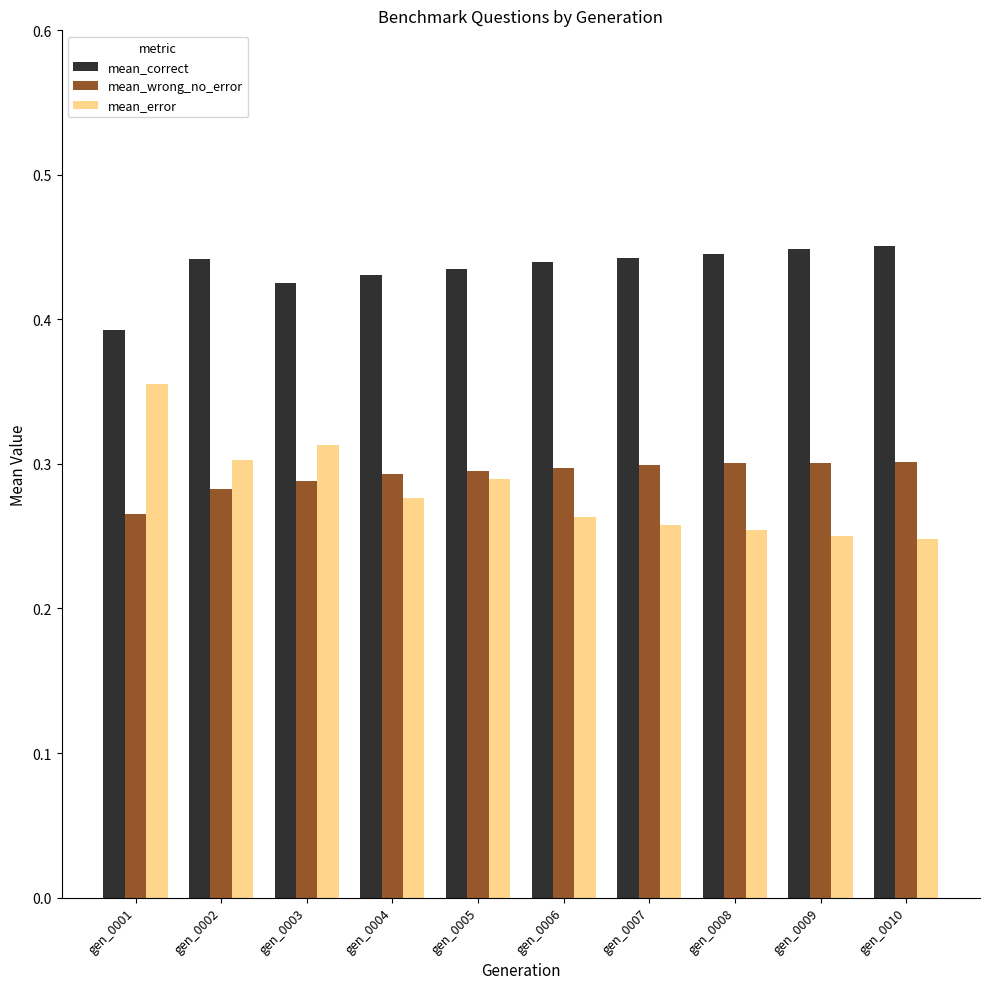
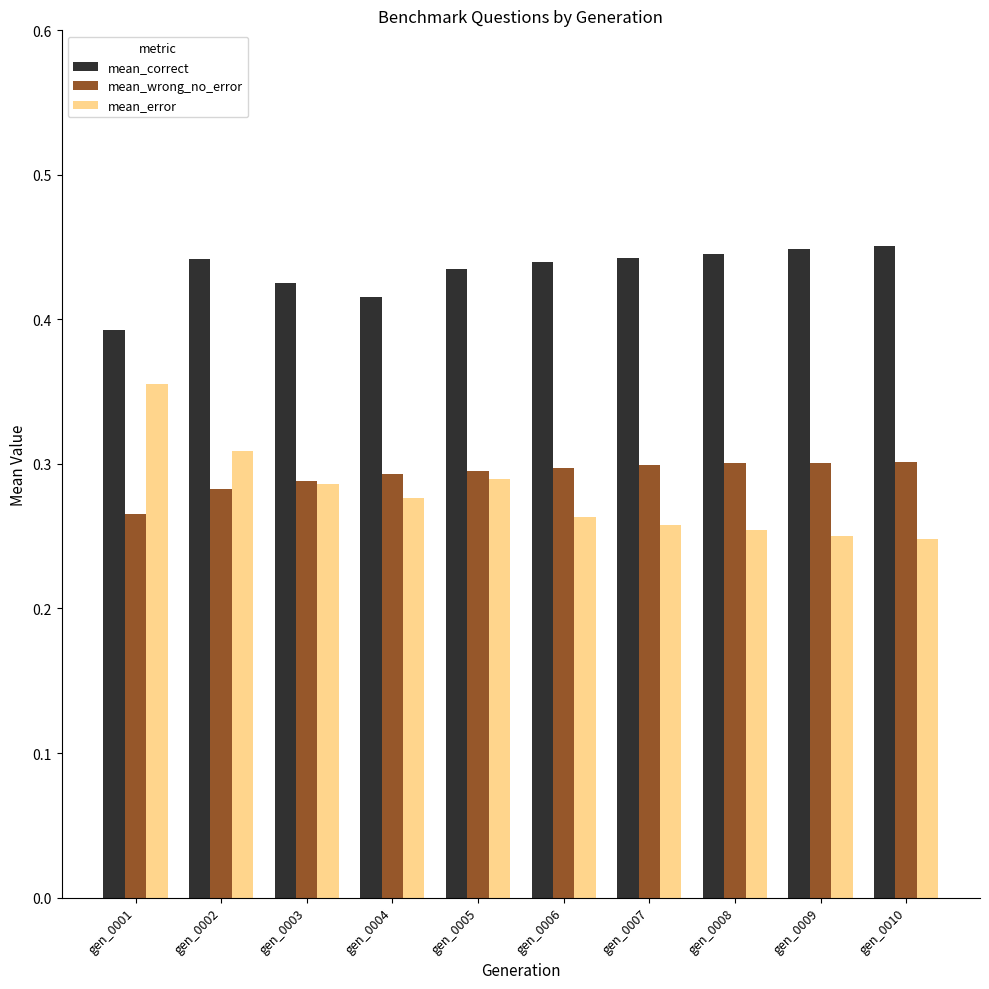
  {
    "mean_correct": {
      "gen_0001": 0.393,
      "gen_0002": 0.442,
      "gen_0003": 0.425,
-     "gen_0004": 0.431,
+     "gen_0004": 0.416,
      "gen_0005": 0.435,
      "gen_0006": 0.440,
      "gen_0007": 0.443,
      "gen_0008": 0.445,
      "gen_0009": 0.449,
      "gen_0010": 0.451
    },
    "mean_wrong_no_error": {
      "gen_0001": 0.265,
      "gen_0002": 0.283,
      "gen_0003": 0.288,
      "gen_0004": 0.293,
      "gen_0005": 0.295,
      "gen_0006": 0.297,
      "gen_0007": 0.299,
      "gen_0008": 0.301,
      "gen_0009": 0.301,
      "gen_0010": 0.301
    },
    "mean_error": {
      "gen_0001": 0.355,
-     "gen_0002": 0.303,
-     "gen_0003": 0.313,
+     "gen_0002": 0.309,
+     "gen_0003": 0.286,
      "gen_0004": 0.276,
      "gen_0005": 0.290,
      "gen_0006": 0.263,
      "gen_0007": 0.258,
      "gen_0008": 0.254,
      "gen_0009": 0.250,
      "gen_0010": 0.248
    }
  }
